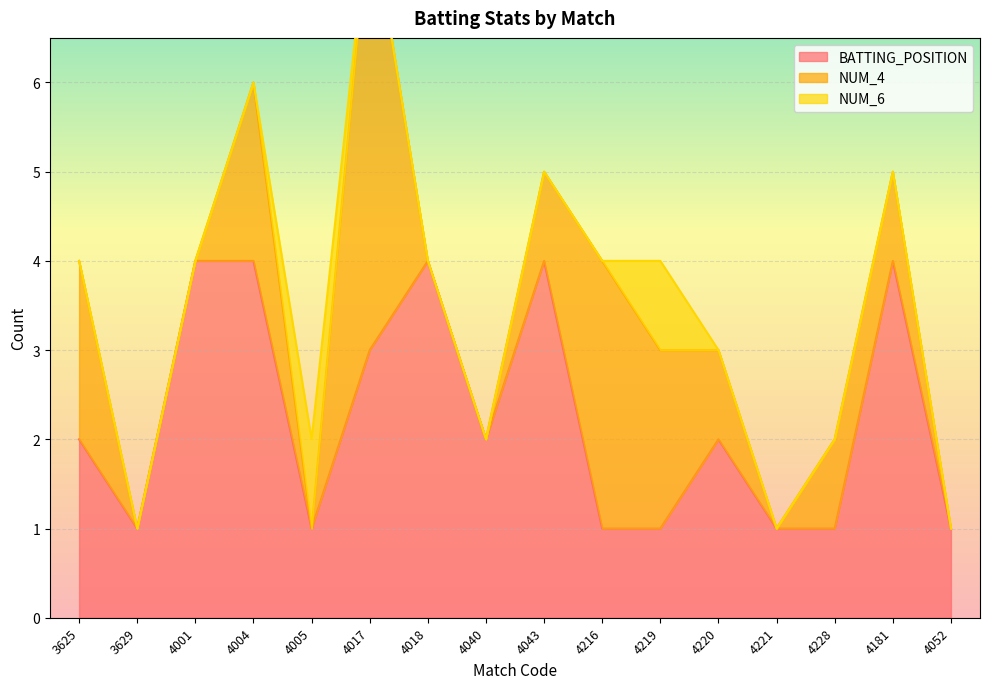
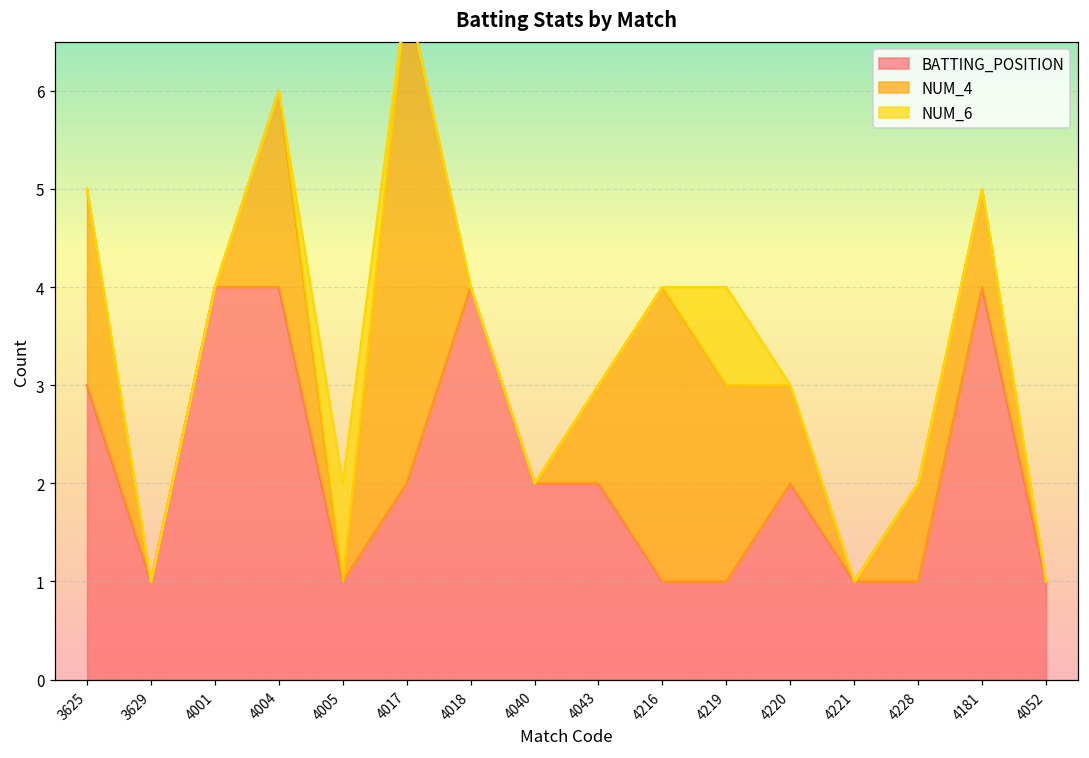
  {
    "BATTING_POSITION": {
-     "3625": 2,
+     "3625": 3,
      "4004": 4,
-     "4017": 3,
-     "4043": 4,
+     "4017": 2,
+     "4043": 2,
      "4216": 1,
      "4219": 1,
      "4220": 2,
      "4228": 1,
      "4181": 4
    }
  }
